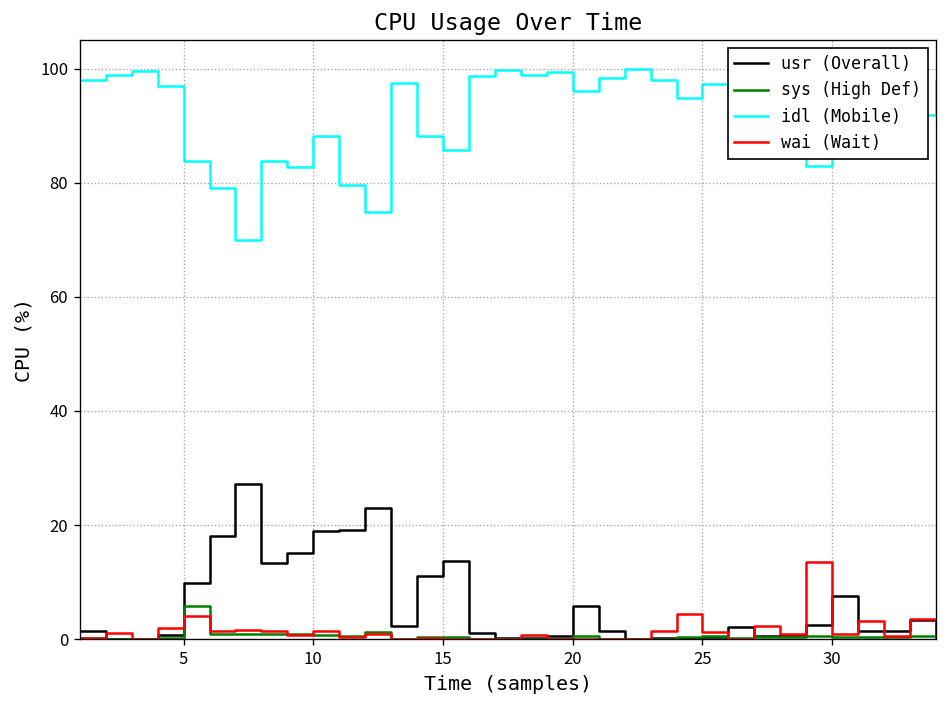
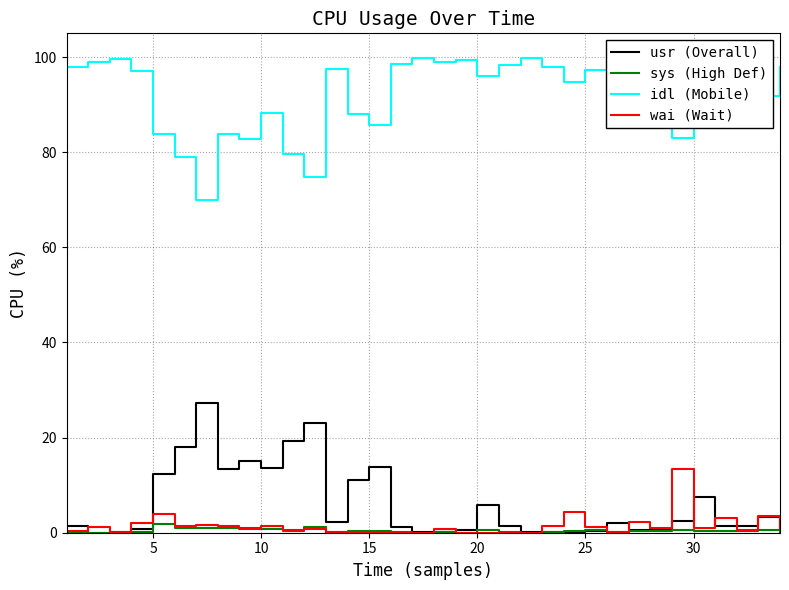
  {
    "usr (Overall)": {
-     "5": 10,
-     "10": 19,
+     "5": 12,
+     "10": 14,
      "15": 14,
      "20": 6,
      "30": 8
    },
    "sys (High Def)": {
-     "5": 6,
+     "5": 2,
      "10": 1,
      "30": 0
    },
    "idl (Mobile)": {
      "5": 84,
      "10": 88,
      "15": 86,
      "20": 96,
      "25": 97
    },
    "wai (Wait)": {
      "5": 4,
      "10": 2,
      "25": 1,
      "30": 1
    }
  }
